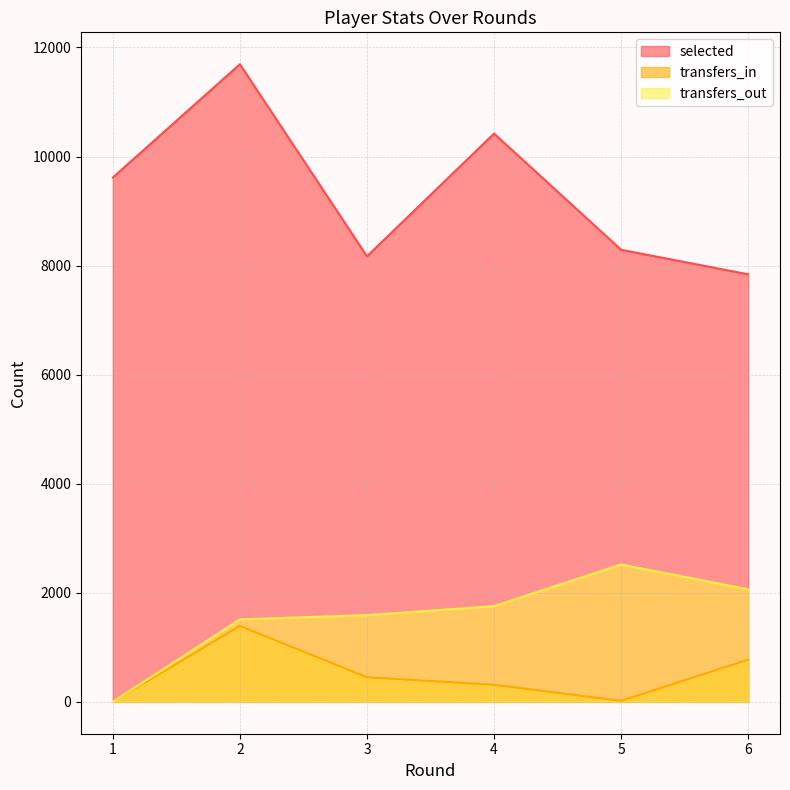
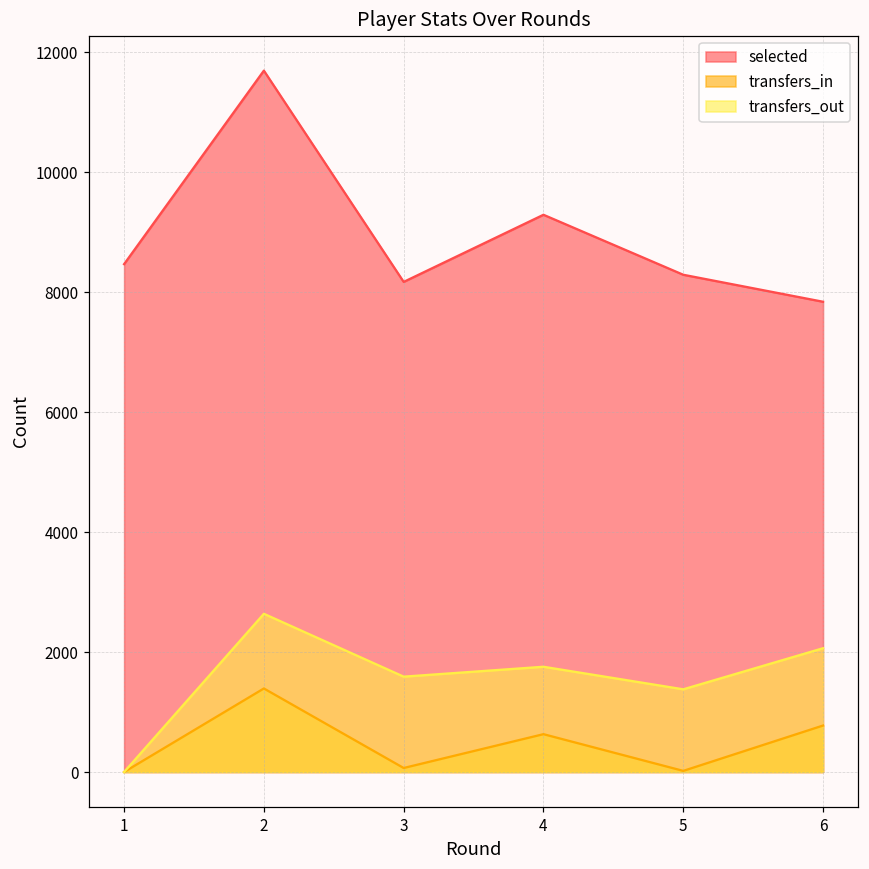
  {
    "selected": {
-     "1": 9600,
+     "1": 8500,
      "2": 11700,
      "3": 8200,
-     "4": 10400,
+     "4": 9300,
      "5": 8300,
      "6": 7800
    },
    "transfers_in": {
      "2": 1400,
-     "3": 500,
-     "4": 300,
+     "3": 100,
+     "4": 600,
      "5": 0,
      "6": 800
    },
    "transfers_out": {
-     "2": 1500,
+     "2": 2600,
      "3": 1600,
      "4": 1800,
-     "5": 2500,
+     "5": 1400,
      "6": 2100
    }
  }
